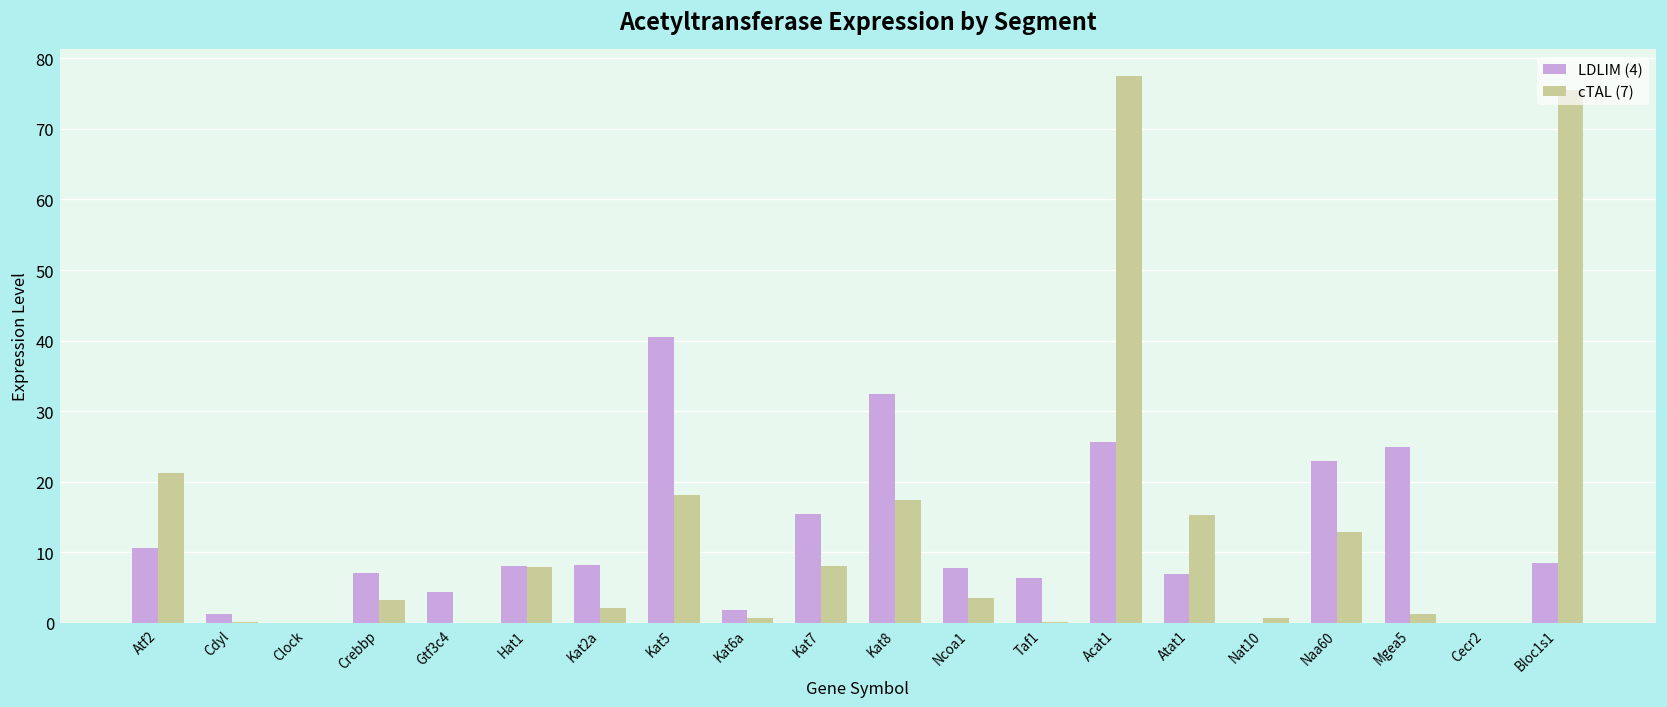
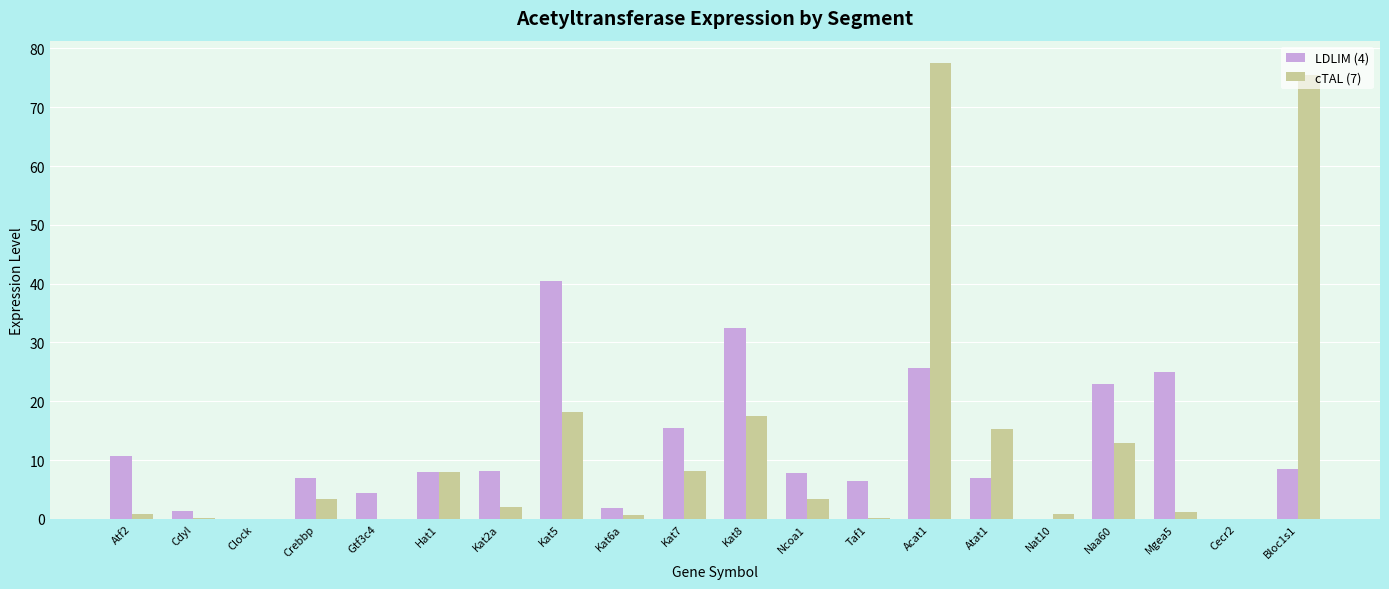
  {
    "LDLIM (4)": {
      "Atf2": 11,
      "Cdyl": 1,
      "Clock": 0,
      "Crebbp": 7,
      "Gtf3c4": 4,
      "Hat1": 8,
      "Kat2a": 8,
      "Kat5": 40,
      "Kat6a": 2,
      "Kat7": 15,
      "Kat8": 32,
      "Ncoa1": 8,
      "Taf1": 6,
      "Acat1": 26,
      "Atat1": 7,
      "Naa60": 23,
      "Mgea5": 25,
      "Bloc1s1": 8
    },
    "cTAL (7)": {
-     "Atf2": 21,
+     "Atf2": 1,
      "Clock": 0,
      "Crebbp": 3,
      "Hat1": 8,
      "Kat2a": 2,
      "Kat5": 18,
      "Kat6a": 1,
      "Kat7": 8,
      "Kat8": 17,
      "Ncoa1": 3,
      "Acat1": 77,
      "Atat1": 15,
      "Nat10": 1,
      "Naa60": 13,
      "Mgea5": 1
    }
  }
